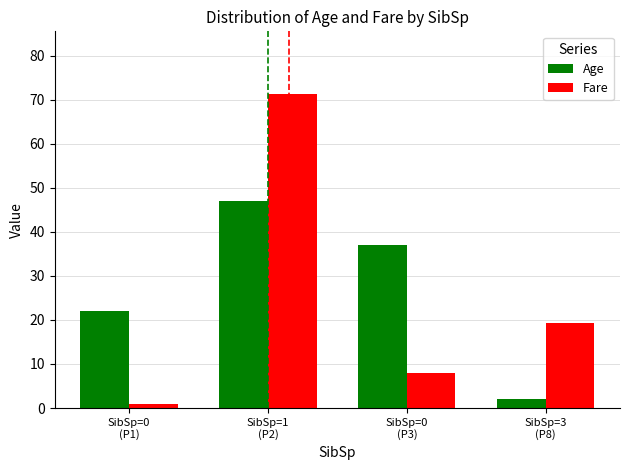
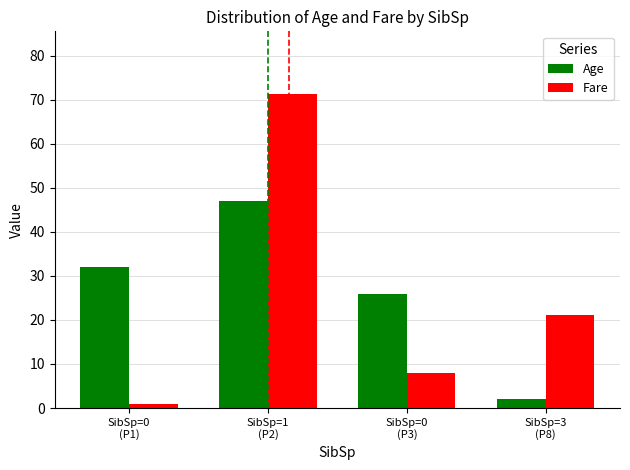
  {
    "Age": {
-     "SibSp=0 (P1)": 22,
+     "SibSp=0 (P1)": 32,
      "SibSp=1 (P2)": 47,
-     "SibSp=0 (P3)": 37,
+     "SibSp=0 (P3)": 26,
      "SibSp=3 (P8)": 2
    },
    "Fare": {
      "SibSp=0 (P1)": 1,
      "SibSp=1 (P2)": 71,
      "SibSp=0 (P3)": 8,
-     "SibSp=3 (P8)": 19
+     "SibSp=3 (P8)": 21
    }
  }
